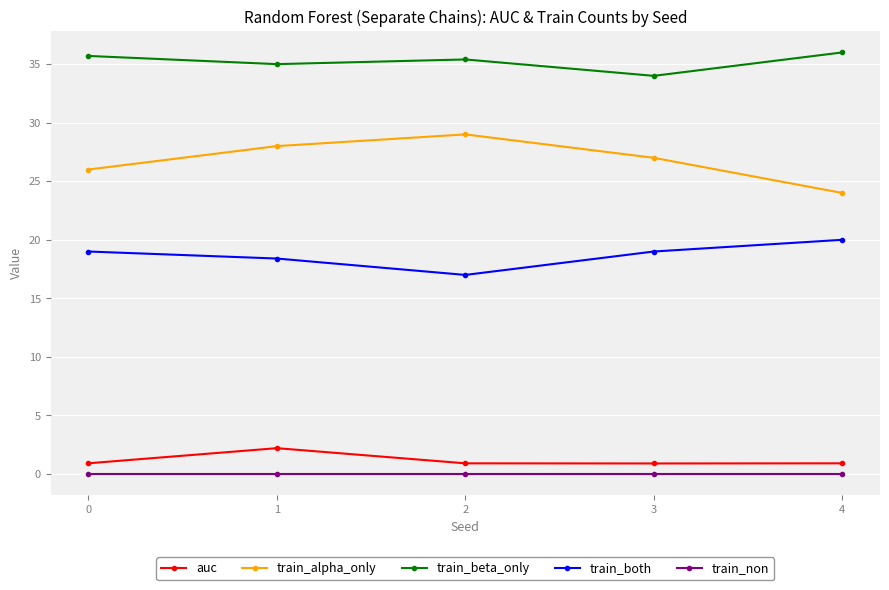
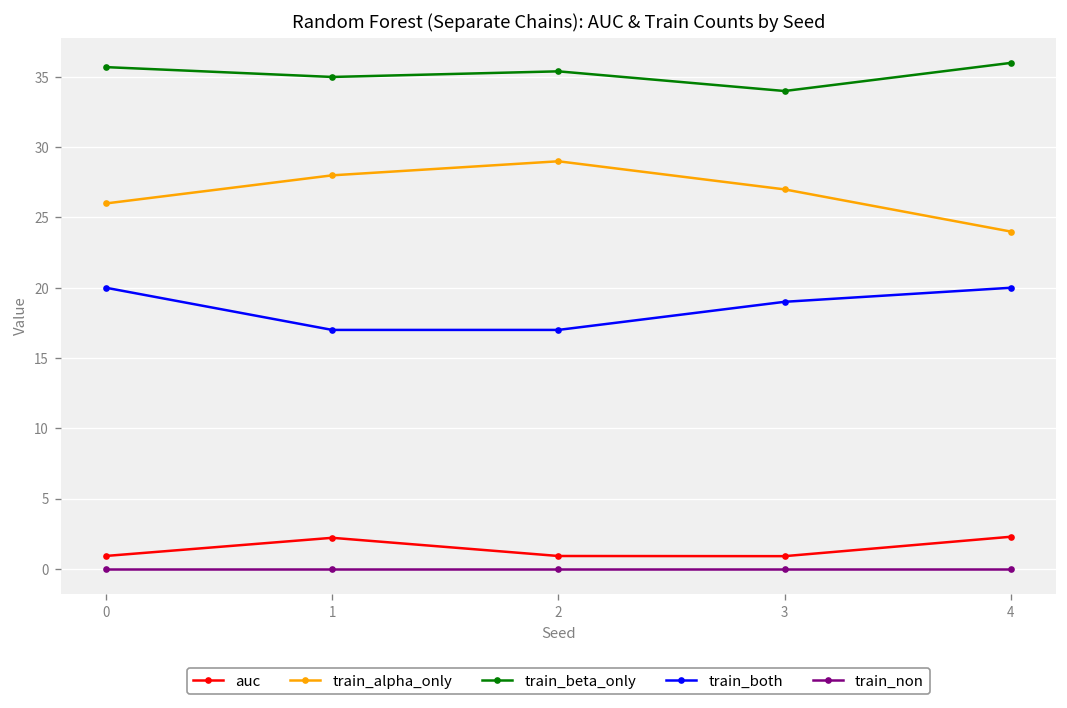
  {
    "auc": {
      "0": 0.9,
      "1": 2.2,
      "2": 0.9,
      "3": 0.9,
-     "4": 0.9
+     "4": 2.3
    },
    "train_alpha_only": {
      "0": 26.0,
      "1": 28.0,
      "2": 29.0,
      "3": 27.0,
      "4": 24.0
    },
    "train_beta_only": {
      "0": 35.7,
      "1": 35.0,
      "2": 35.4,
      "3": 34.0,
      "4": 36.0
    },
    "train_both": {
-     "0": 19,
-     "1": 18.4,
+     "0": 20,
+     "1": 17.0,
      "2": 17.0,
      "3": 19.0,
      "4": 20.0
    },
    "train_non": {
      "0": 0.0,
      "1": 0.0,
      "2": 0.0,
      "3": 0.0,
      "4": 0.0
    }
  }
